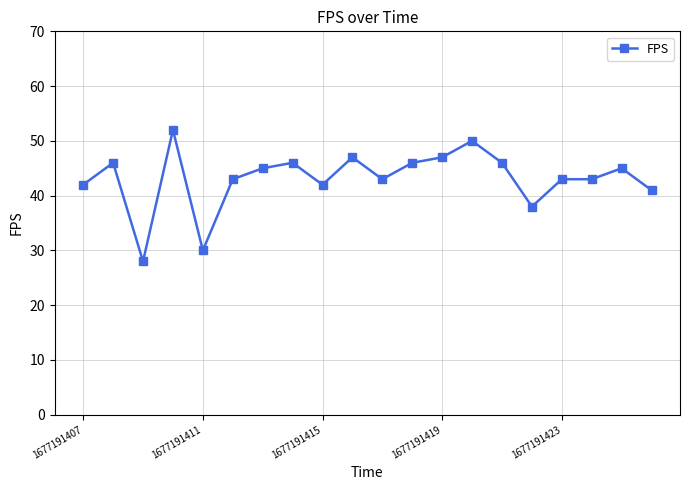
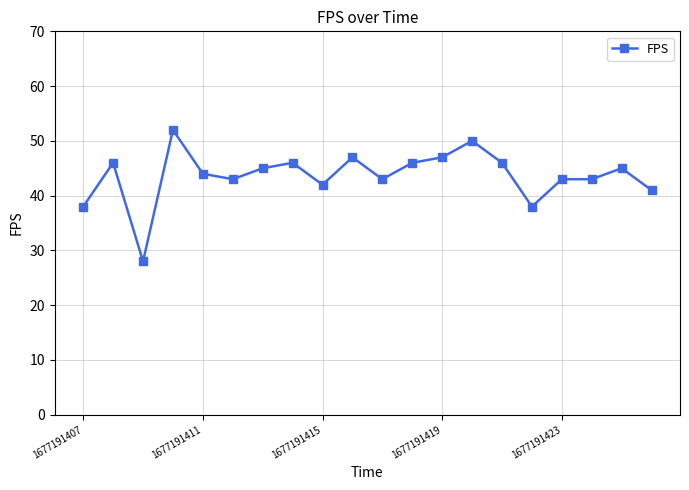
  {
-   "1677191407": 42,
-   "1677191411": 30,
+   "1677191407": 38,
+   "1677191411": 44,
    "1677191415": 42,
    "1677191419": 47,
    "1677191423": 43
  }
